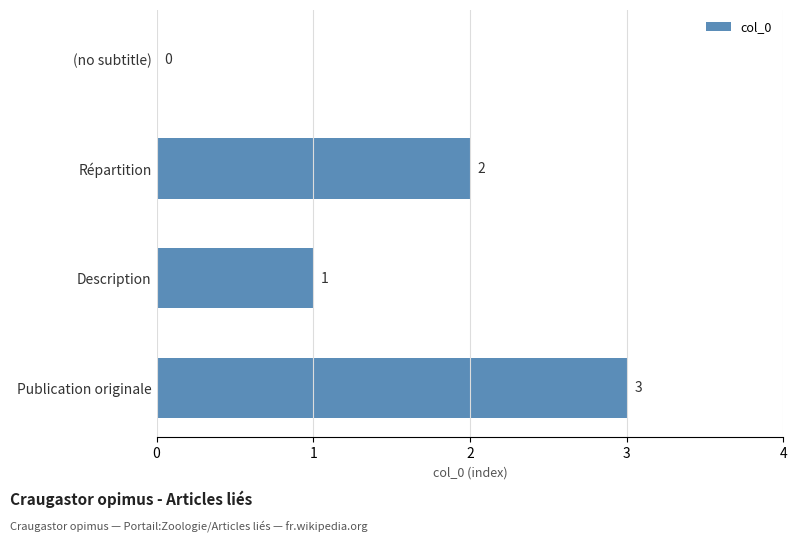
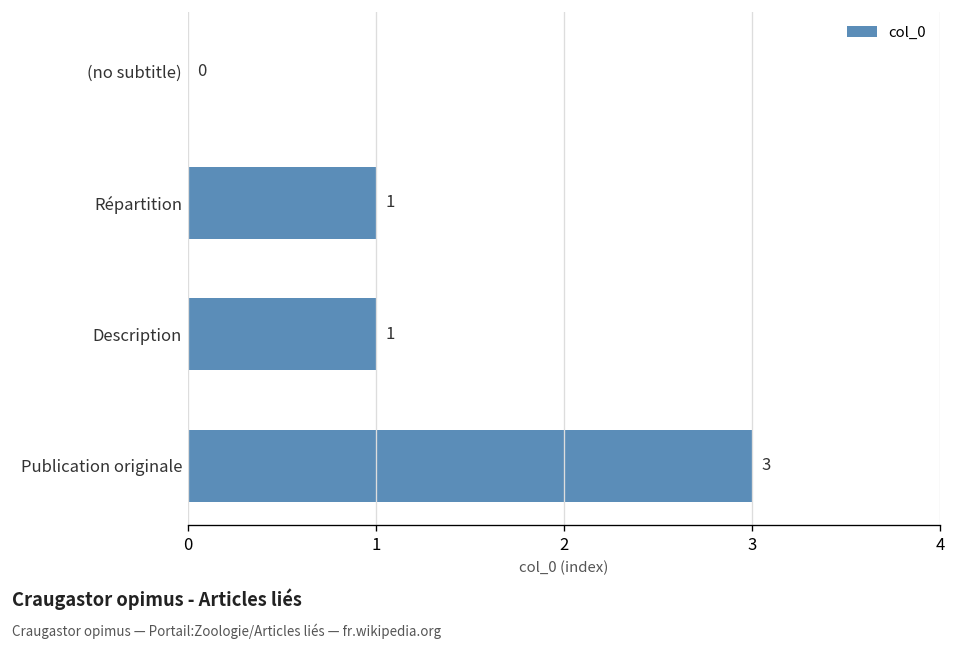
  {
    "(no subtitle)": 0,
-   "Répartition": 2,
+   "Répartition": 1,
    "Description": 1,
    "Publication originale": 3
  }
